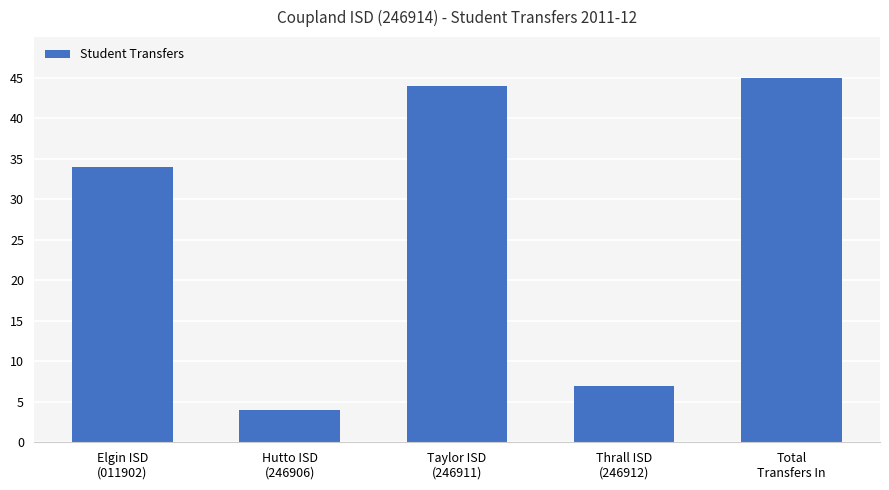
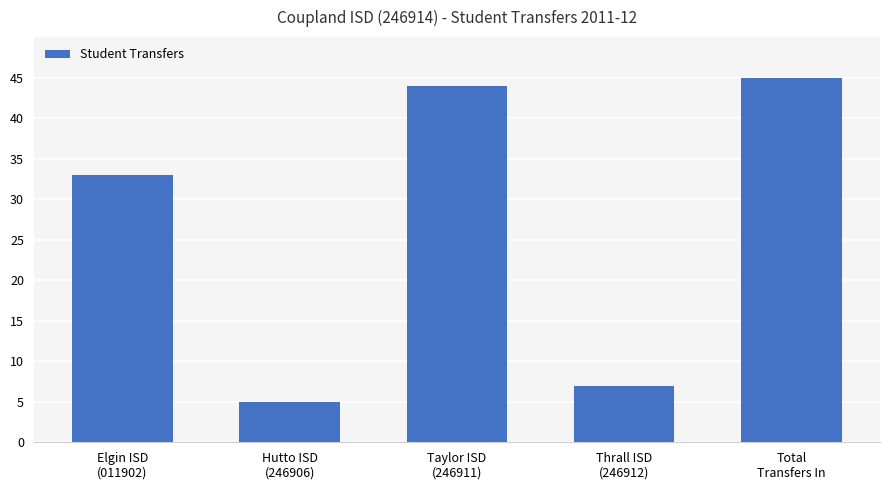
  {
-   "Elgin ISD (011902)": 34,
-   "Hutto ISD (246906)": 4,
+   "Elgin ISD (011902)": 33,
+   "Hutto ISD (246906)": 5,
    "Taylor ISD (246911)": 44,
    "Thrall ISD (246912)": 7,
    "Total Transfers In": 45
  }
